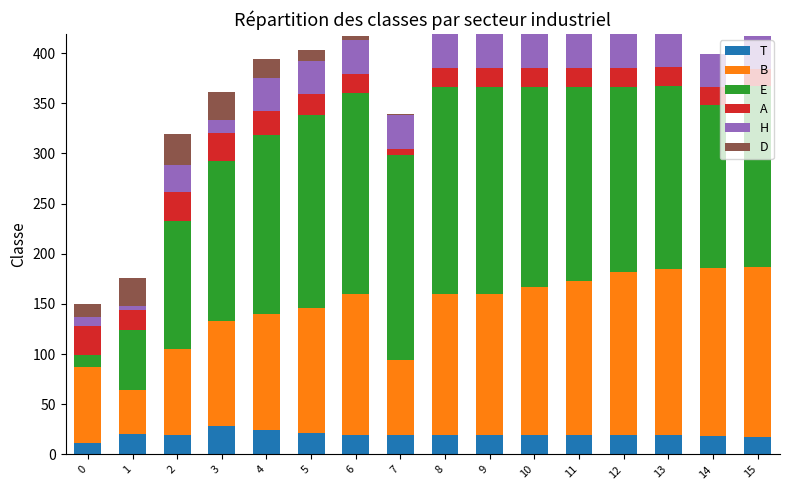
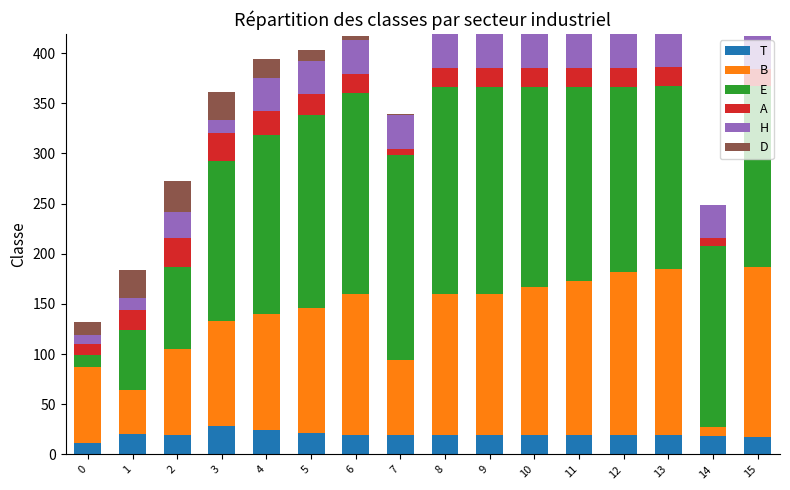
  {
    "T": {
      "0": 11,
      "1": 20,
      "2": 19,
      "3": 28,
      "4": 24,
      "5": 21,
      "6": 19,
      "7": 19,
      "8": 19,
      "9": 19,
      "10": 19,
      "11": 19,
      "12": 19,
      "13": 19,
      "14": 18,
      "15": 17
    },
    "B": {
      "0": 76,
      "1": 44,
      "2": 86,
      "3": 105,
      "4": 116,
      "5": 125,
      "6": 141,
      "7": 75,
      "8": 141,
      "9": 141,
      "10": 148,
      "11": 154,
      "12": 163,
      "13": 166,
-     "14": 168,
+     "14": 9,
      "15": 170
    },
    "E": {
      "0": 12,
      "1": 60,
-     "2": 128,
+     "2": 82,
      "3": 159,
      "4": 178,
      "5": 192,
      "6": 200,
      "7": 204,
      "8": 206,
      "9": 206,
      "10": 199,
      "11": 193,
      "12": 184,
      "13": 182,
-     "14": 162
+     "14": 181
    },
    "A": {
-     "0": 29,
+     "0": 11,
      "1": 20,
      "2": 29,
      "3": 28,
      "4": 24,
      "5": 21,
      "6": 19,
      "7": 6,
      "8": 19,
      "9": 19,
      "10": 19,
      "11": 19,
      "12": 19,
      "13": 19,
-     "14": 18
+     "14": 8
    },
    "H": {
      "0": 9,
-     "1": 4,
+     "1": 12,
      "2": 26,
      "3": 13,
      "4": 33,
      "5": 33,
      "6": 34,
      "7": 34,
      "8": 34,
      "9": 34,
      "10": 34,
      "11": 34,
      "12": 34,
      "13": 33,
      "14": 33,
      "15": 33
    },
    "D": {
      "0": 13,
      "1": 28,
      "2": 31,
      "3": 28,
      "4": 19,
      "5": 11,
      "6": 4,
      "8": 0,
      "9": 0,
      "10": 0,
      "11": 0,
      "12": 0,
      "13": 0,
      "14": 0,
      "15": 0
    }
  }
